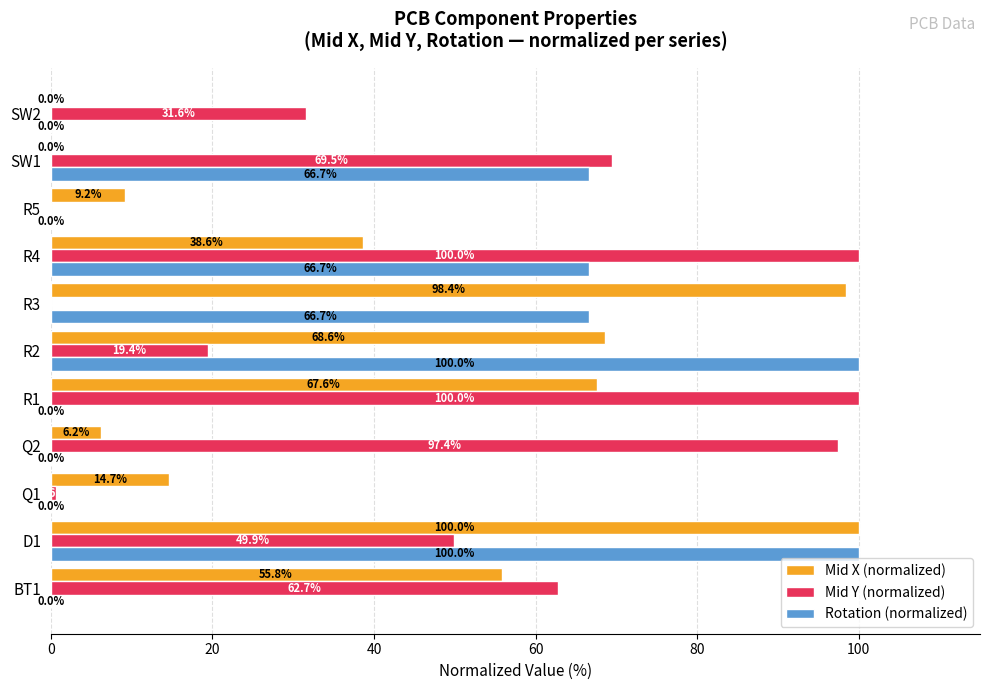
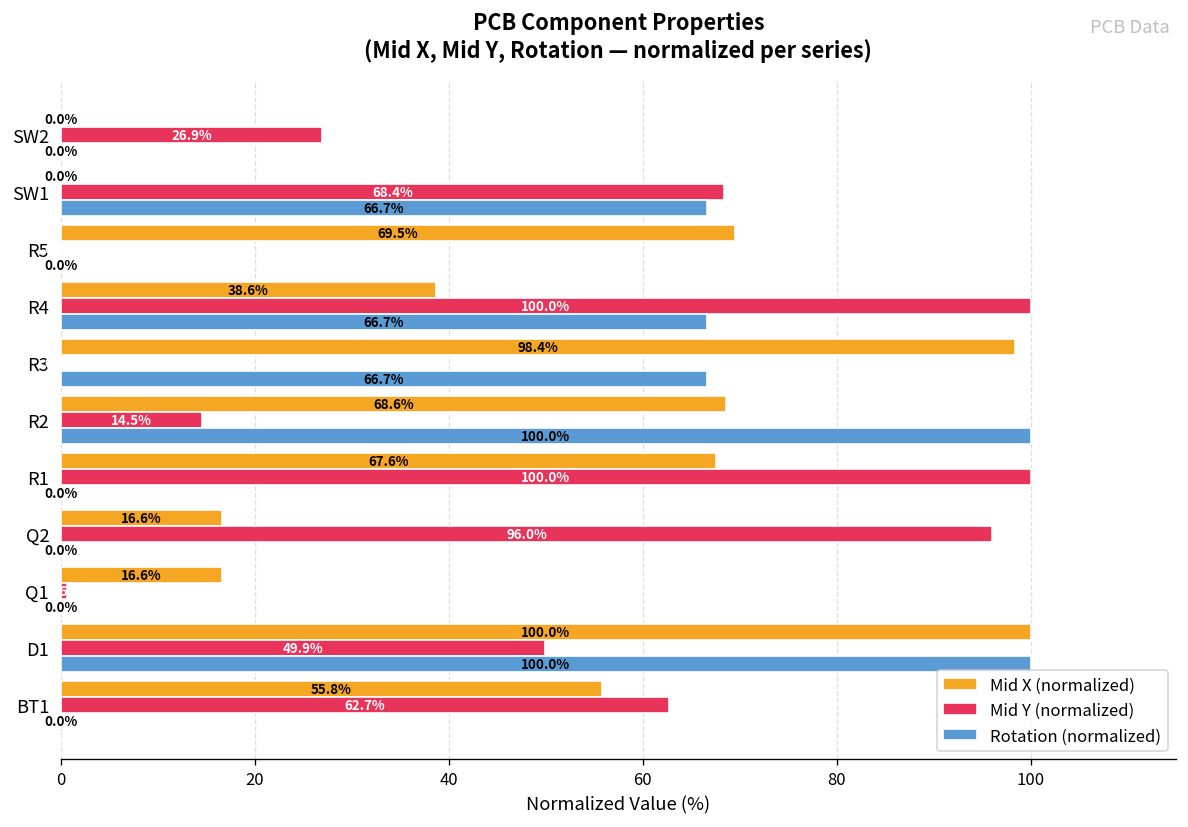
  {
    "Mid X (normalized)": {
      "SW2": "0.0%",
      "SW1": "0.0%",
-     "R5": "9.2%",
+     "R5": "69.5%",
      "R4": "38.6%",
      "R3": "98.4%",
      "R2": "68.6%",
      "R1": "67.6%",
-     "Q2": "6.2%",
-     "Q1": "14.7%",
+     "Q2": "16.6%",
+     "Q1": "16.6%",
      "D1": "100.0%",
      "BT1": "55.8%"
    },
    "Mid Y (normalized)": {
-     "SW2": "31.6%",
-     "SW1": "69.5%",
+     "SW2": "26.9%",
+     "SW1": "68.4%",
      "R4": "100.0%",
-     "R2": "19.4%",
+     "R2": "14.5%",
      "R1": "100.0%",
-     "Q2": "97.4%",
+     "Q2": "96.0%",
      "D1": "49.9%",
      "BT1": "62.7%"
    },
    "Rotation (normalized)": {
      "SW2": "0.0%",
      "SW1": "66.7%",
      "R5": "0.0%",
      "R4": "66.7%",
      "R3": "66.7%",
      "R2": "100.0%",
      "R1": "0.0%",
      "Q2": "0.0%",
      "Q1": "0.0%",
      "D1": "100.0%",
      "BT1": "0.0%"
    }
  }
